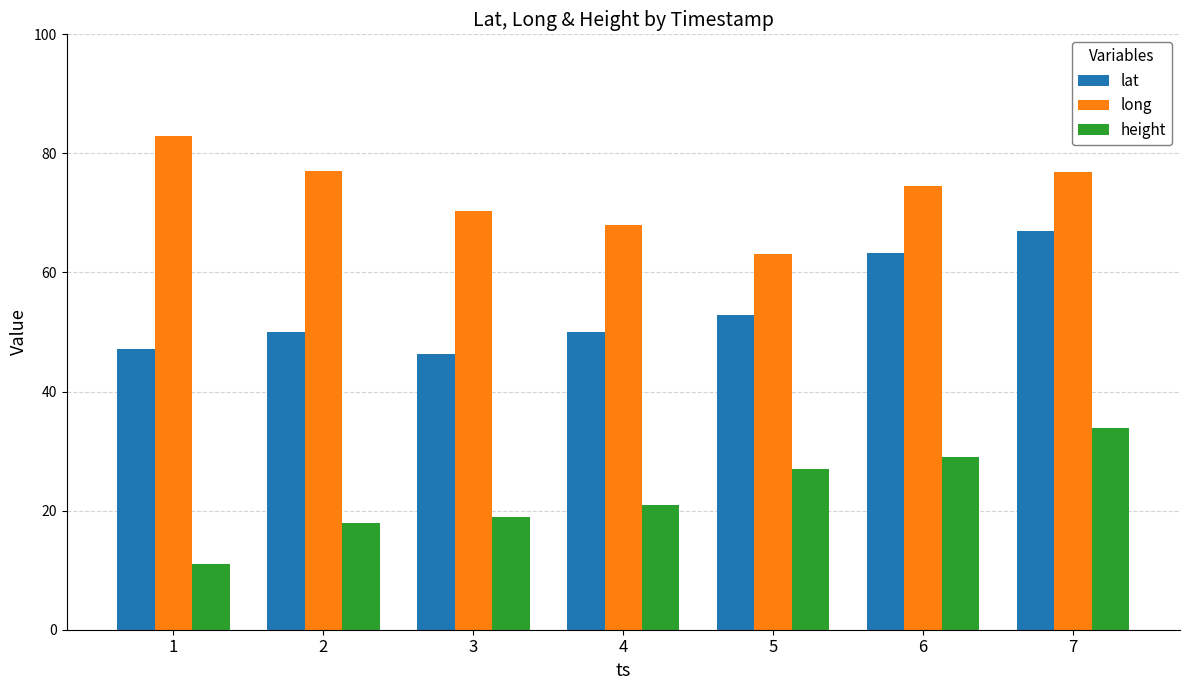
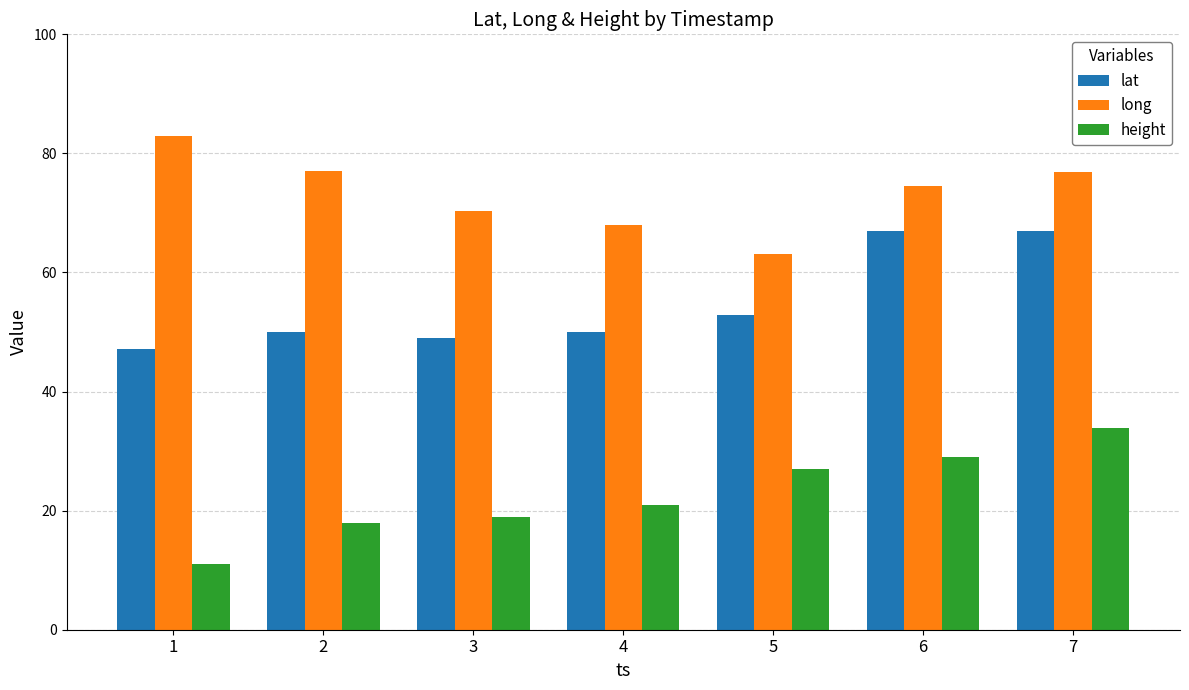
  {
    "lat": {
      "1": 47,
      "2": 50,
-     "3": 46,
+     "3": 49,
      "4": 50,
      "5": 53,
-     "6": 63,
+     "6": 67,
      "7": 67
    },
    "long": {
      "1": 83,
      "2": 77,
      "3": 70,
      "4": 68,
      "5": 63,
      "6": 75,
      "7": 77
    },
    "height": {
      "1": 11,
      "2": 18,
      "3": 19,
      "4": 21,
      "5": 27,
      "6": 29,
      "7": 34
    }
  }
